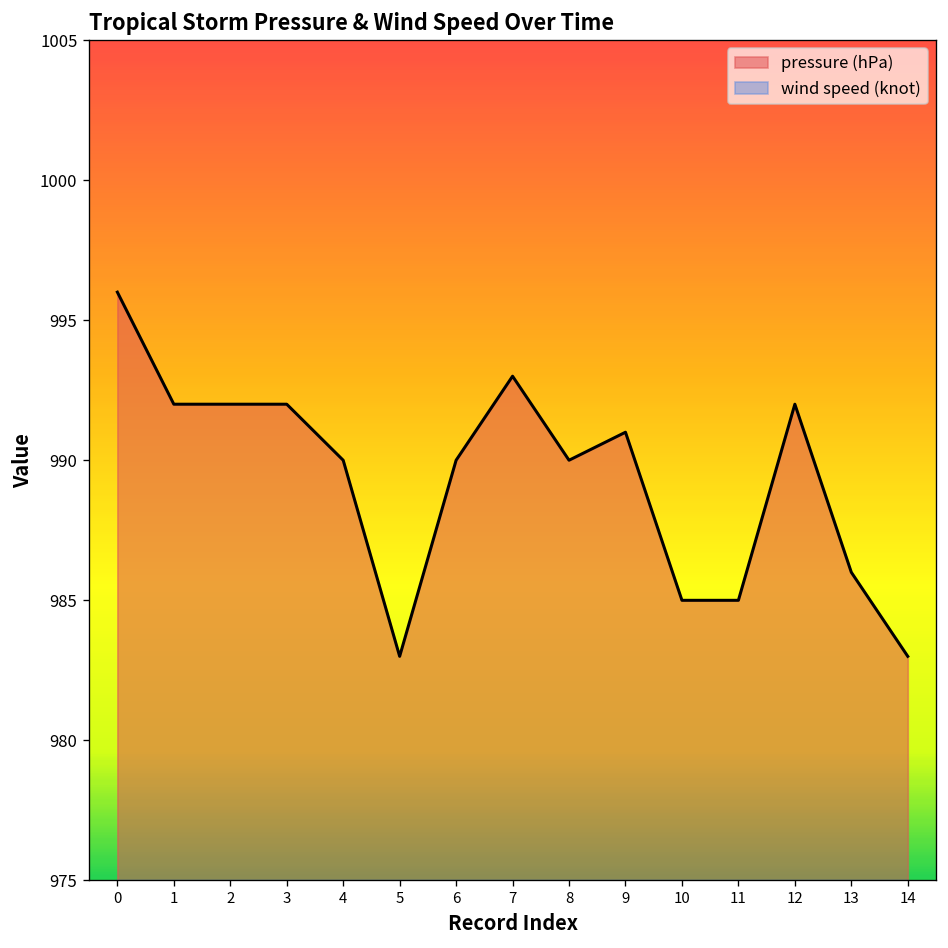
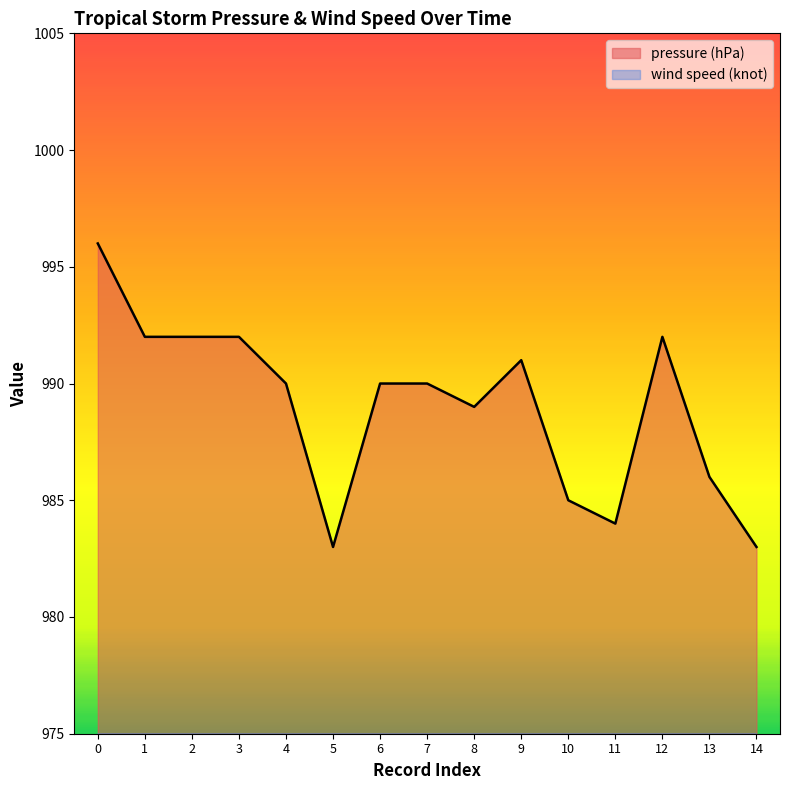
  {
    "pressure (hPa)": {
      "0": 996,
      "1": 992,
      "2": 992,
      "3": 992,
      "4": 990,
      "5": 983,
      "6": 990,
-     "7": 993,
-     "8": 990,
+     "7": 990,
+     "8": 989,
      "9": 991,
      "10": 985,
-     "11": 985,
+     "11": 984,
      "12": 992,
      "13": 986,
      "14": 983
    }
  }
